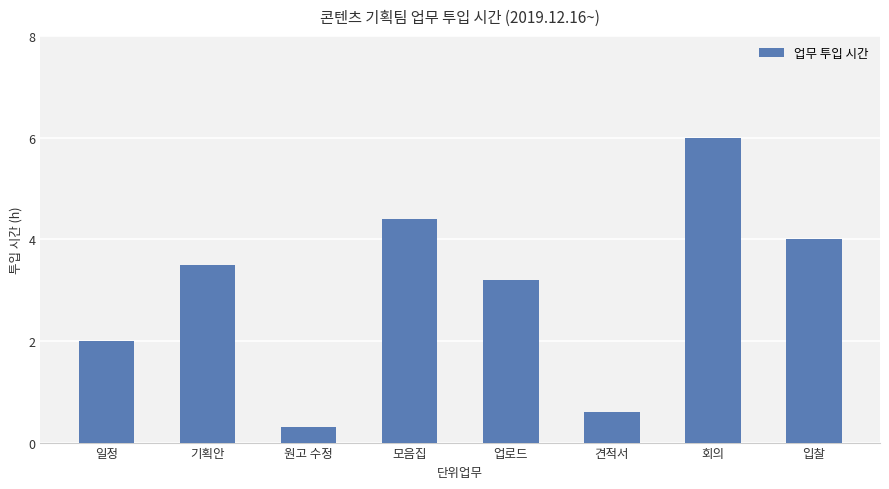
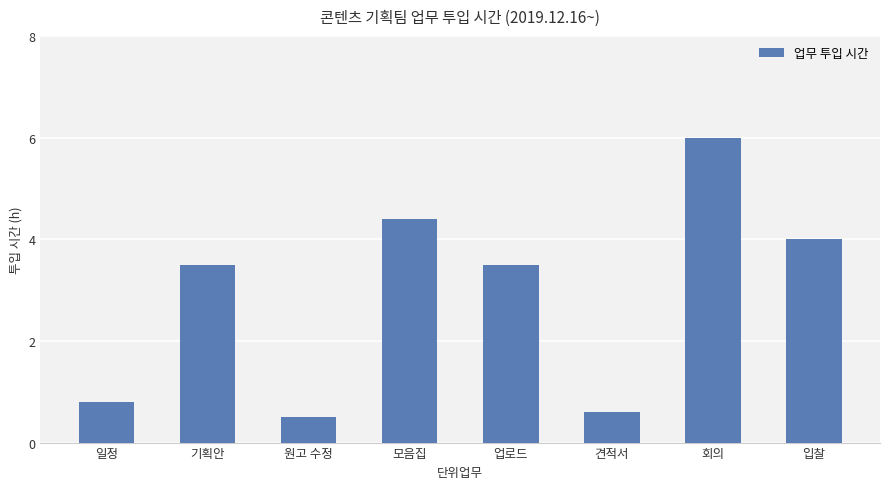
  {
-   "일정": 2.0,
+   "일정": 0.8,
    "기획안": 3.5,
-   "원고 수정": 0.3,
+   "원고 수정": 0.5,
    "모음집": 4.4,
-   "업로드": 3.2,
+   "업로드": 3.5,
    "견적서": 0.6,
    "회의": 6.0,
    "입찰": 4.0
  }
